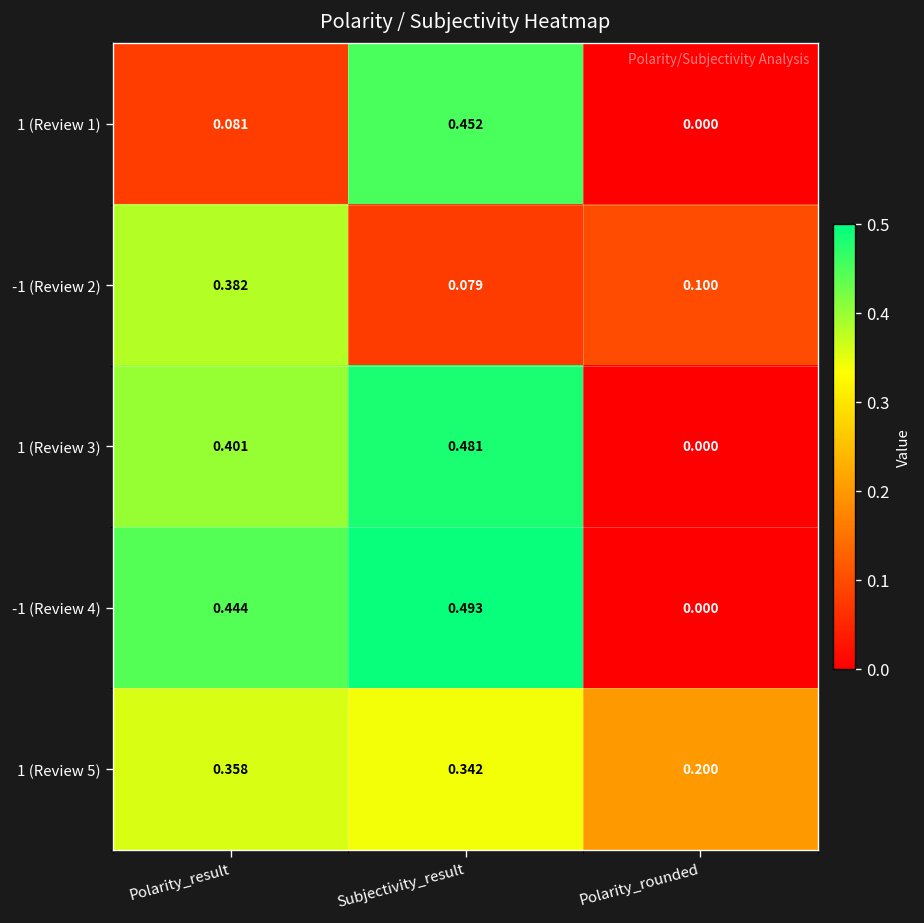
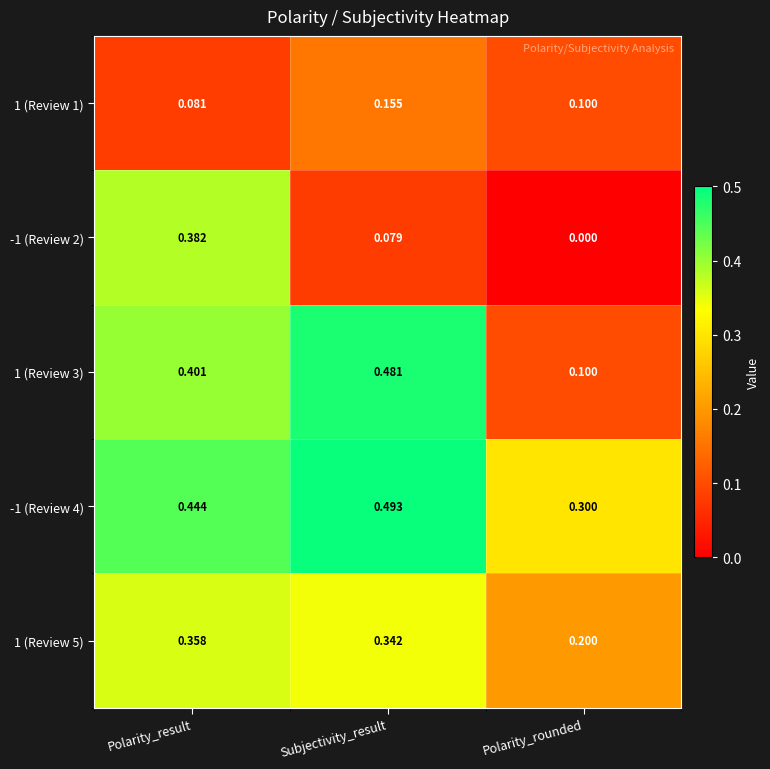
  {
    "1 (Review 1)": {
      "Polarity_result": 0.081,
-     "Subjectivity_result": 0.452,
-     "Polarity_rounded": 0.000
+     "Subjectivity_result": 0.155,
+     "Polarity_rounded": 0.100
    },
    "-1 (Review 2)": {
      "Polarity_result": 0.382,
      "Subjectivity_result": 0.079,
-     "Polarity_rounded": 0.100
+     "Polarity_rounded": 0.000
    },
    "1 (Review 3)": {
      "Polarity_result": 0.401,
      "Subjectivity_result": 0.481,
-     "Polarity_rounded": 0.000
+     "Polarity_rounded": 0.100
    },
    "-1 (Review 4)": {
      "Polarity_result": 0.444,
      "Subjectivity_result": 0.493,
-     "Polarity_rounded": 0.000
+     "Polarity_rounded": 0.300
    },
    "1 (Review 5)": {
      "Polarity_result": 0.358,
      "Subjectivity_result": 0.342,
      "Polarity_rounded": 0.200
    }
  }
